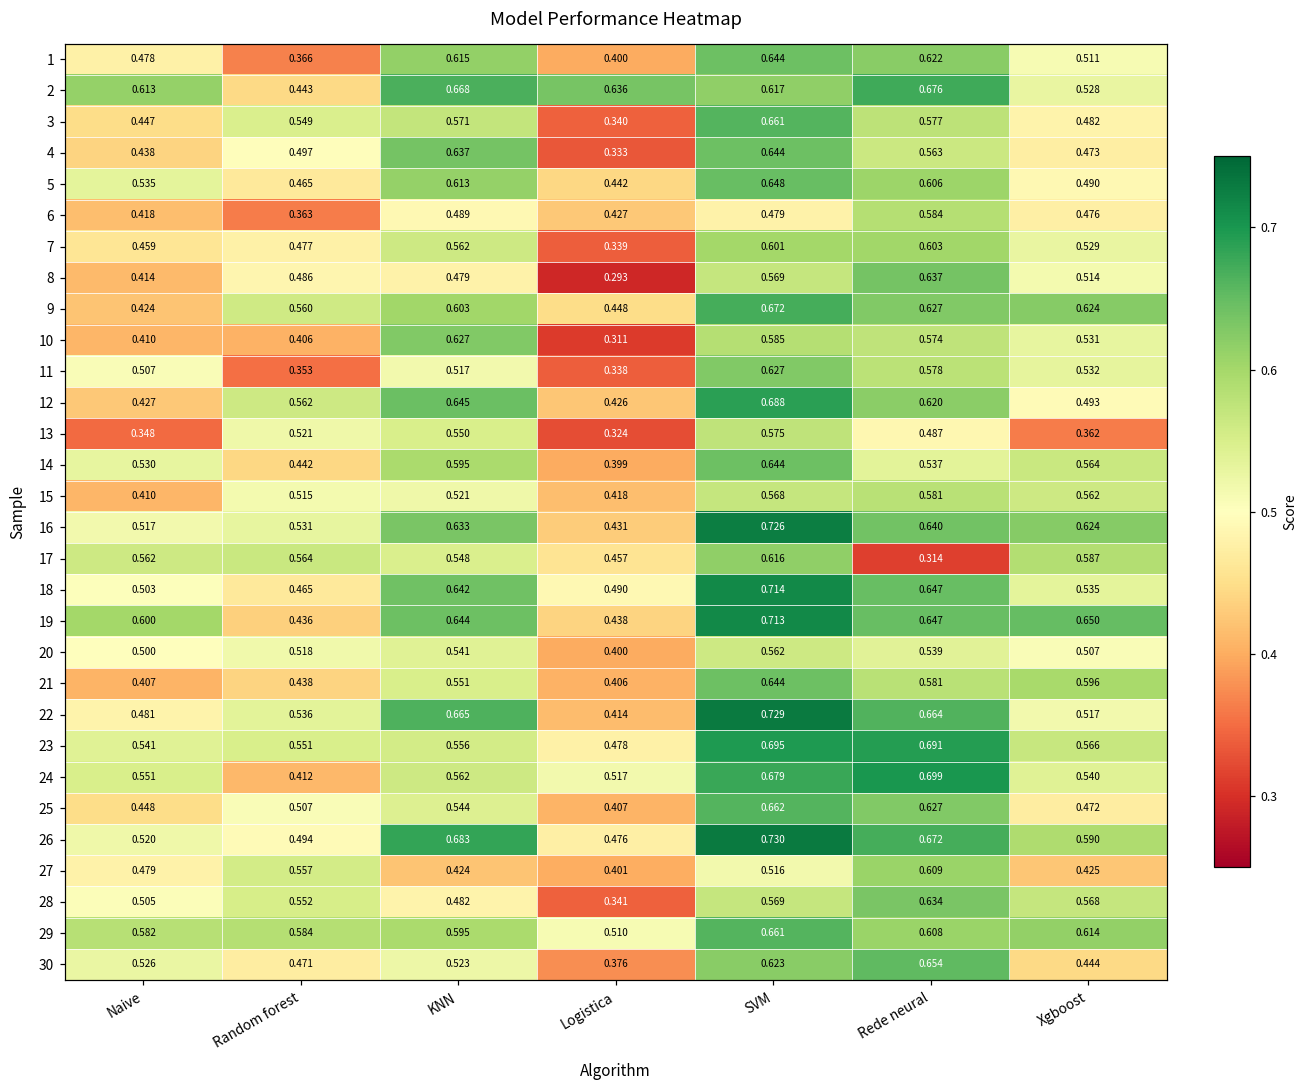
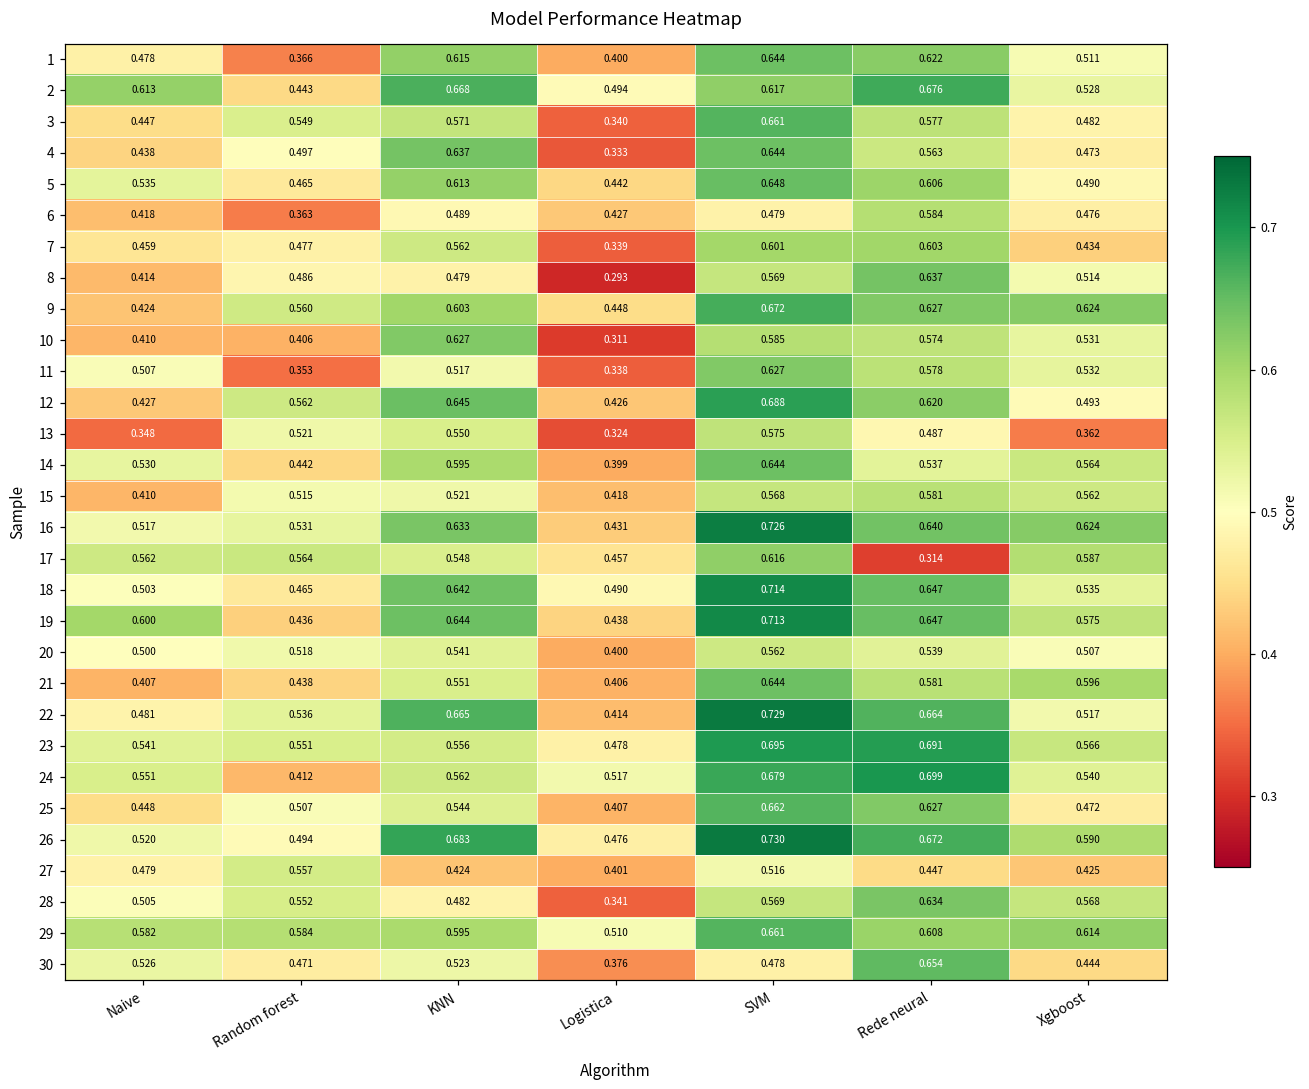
  {
    "2": {
      "Naive": 0.613,
      "Random forest": 0.443,
      "KNN": 0.668,
-     "Logistica": 0.636,
+     "Logistica": 0.494,
      "SVM": 0.617,
      "Rede neural": 0.676,
      "Xgboost": 0.528
    },
    "7": {
      "Naive": 0.459,
      "Random forest": 0.477,
      "KNN": 0.562,
      "Logistica": 0.339,
      "SVM": 0.601,
      "Rede neural": 0.603,
-     "Xgboost": 0.529
+     "Xgboost": 0.434
    },
    "19": {
      "Naive": 0.600,
      "Random forest": 0.436,
      "KNN": 0.644,
      "Logistica": 0.438,
      "SVM": 0.713,
      "Rede neural": 0.647,
-     "Xgboost": 0.650
+     "Xgboost": 0.575
    },
    "27": {
      "Naive": 0.479,
      "Random forest": 0.557,
      "KNN": 0.424,
      "Logistica": 0.401,
      "SVM": 0.516,
-     "Rede neural": 0.609,
+     "Rede neural": 0.447,
      "Xgboost": 0.425
    },
    "30": {
      "Naive": 0.526,
      "Random forest": 0.471,
      "KNN": 0.523,
      "Logistica": 0.376,
-     "SVM": 0.623,
+     "SVM": 0.478,
      "Rede neural": 0.654,
      "Xgboost": 0.444
    }
  }
